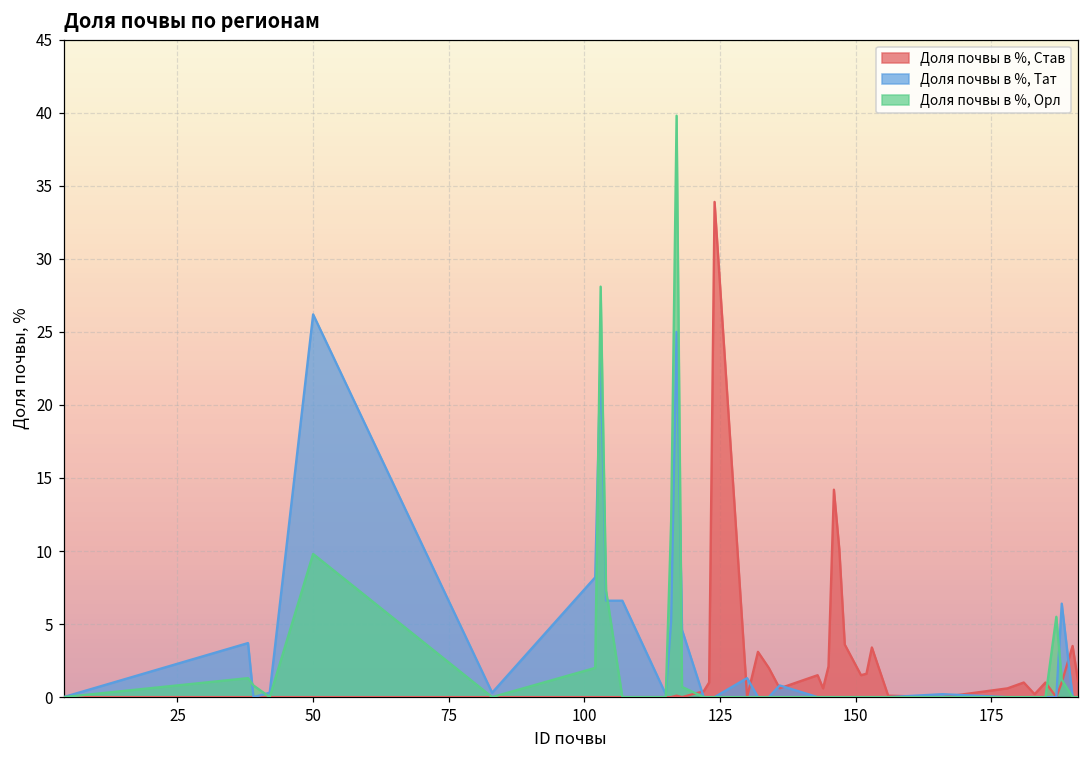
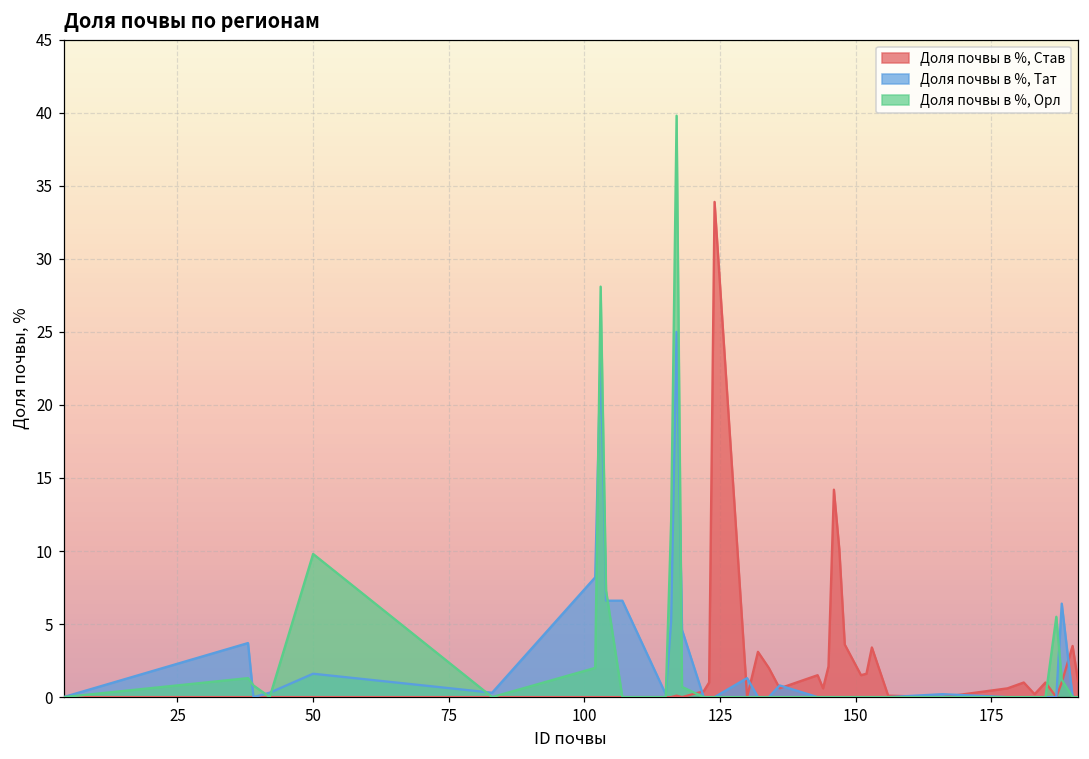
  {
    "Доля почвы в %, Став": {
      "50": 0.0
    },
    "Доля почвы в %, Тат": {
-     "50": 26.2
+     "50": 1.6
    },
    "Доля почвы в %, Орл": {
      "50": 9.8
    }
  }
